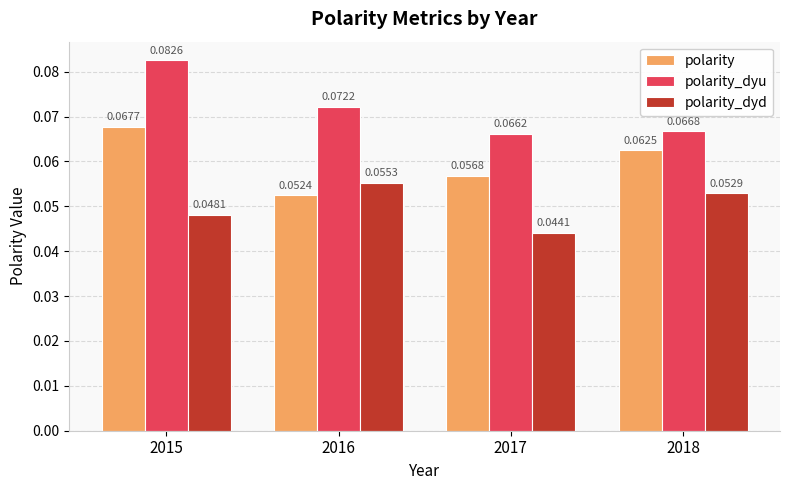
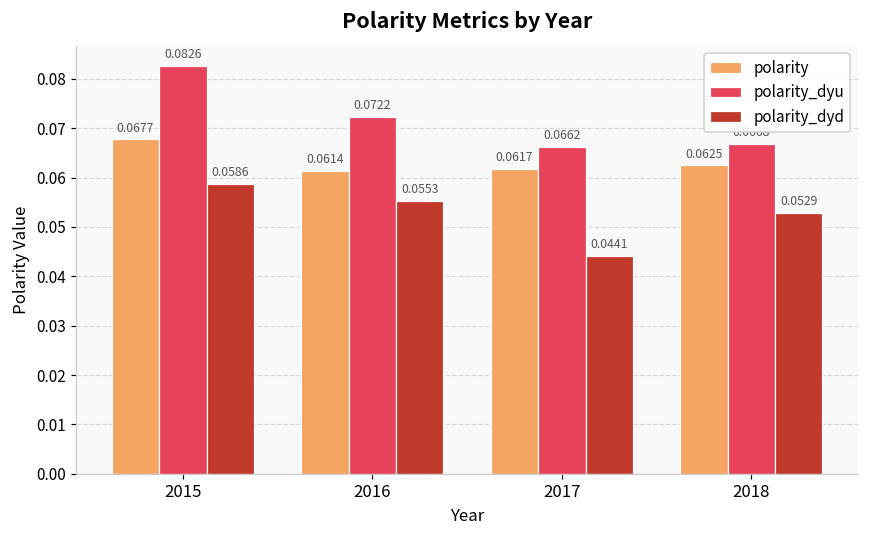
  {
    "polarity": {
      "2015": 0.0677,
-     "2016": 0.0524,
-     "2017": 0.0568,
+     "2016": 0.0614,
+     "2017": 0.0617,
      "2018": 0.0625
    },
    "polarity_dyu": {
      "2015": 0.0826,
      "2016": 0.0722,
      "2017": 0.0662,
      "2018": 0.0668
    },
    "polarity_dyd": {
-     "2015": 0.0481,
+     "2015": 0.0586,
      "2016": 0.0553,
      "2017": 0.0441,
      "2018": 0.0529
    }
  }
